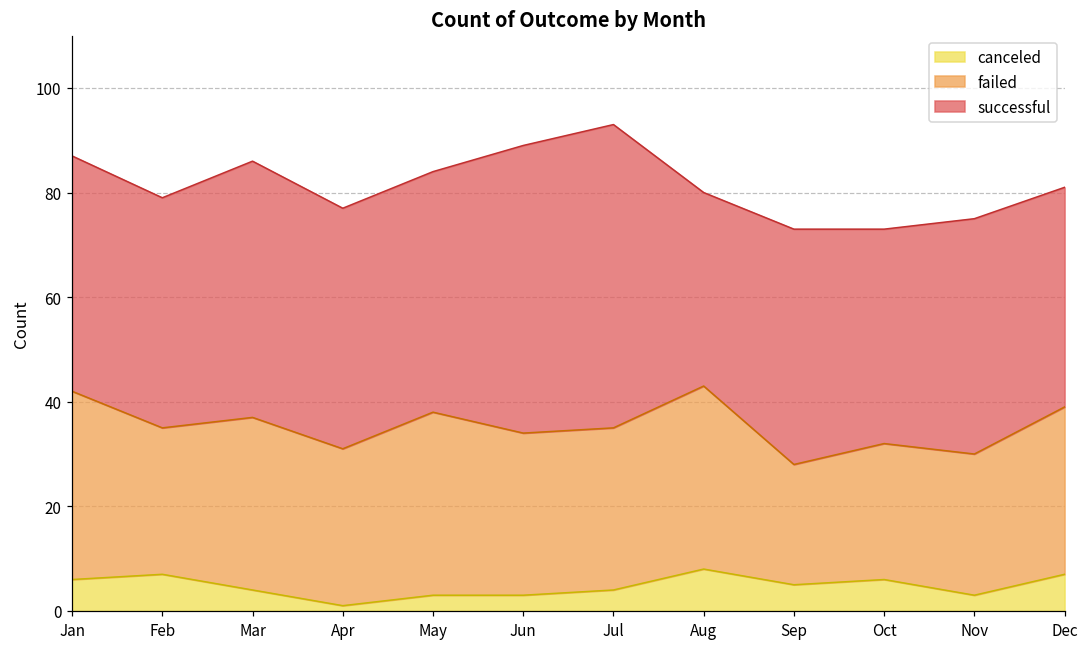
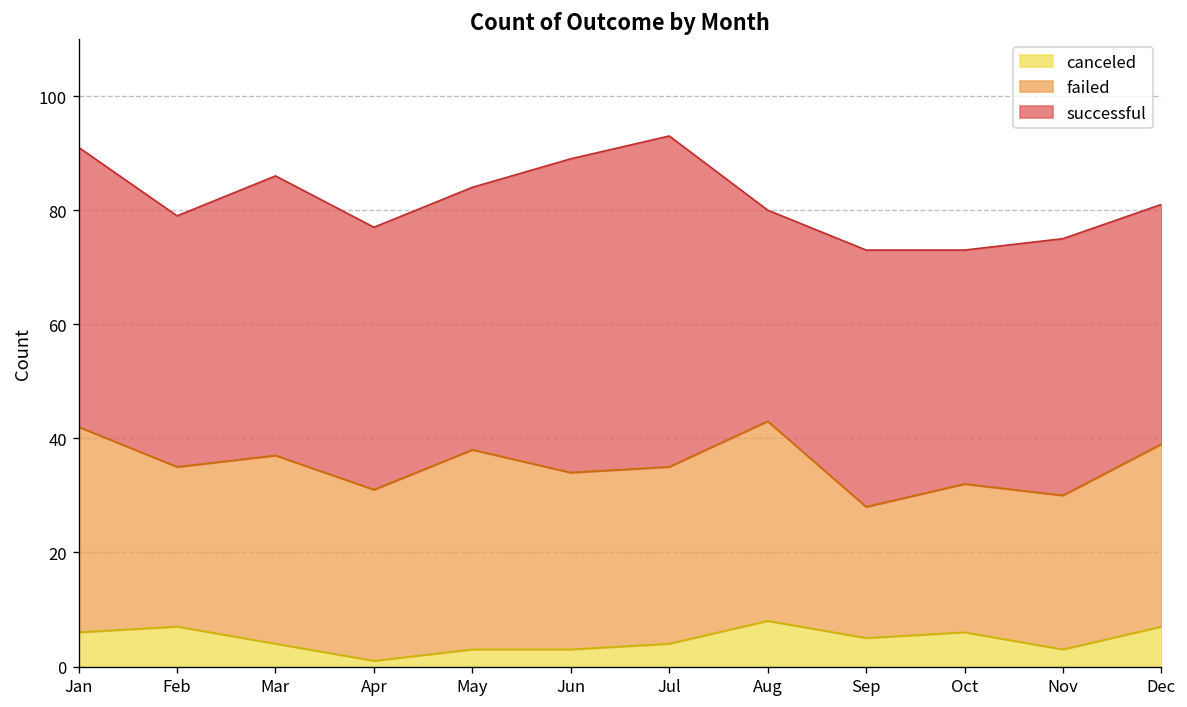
  {
    "canceled": {
      "Jan": 6,
      "Feb": 7,
      "Mar": 4,
      "Apr": 1,
      "May": 3,
      "Jun": 3,
      "Jul": 4,
      "Aug": 8,
      "Sep": 5,
      "Oct": 6,
      "Nov": 3,
      "Dec": 7
    },
    "failed": {
      "Jan": 36,
      "Feb": 28,
      "Mar": 33,
      "Apr": 30,
      "May": 35,
      "Jun": 31,
      "Jul": 31,
      "Aug": 35,
      "Sep": 23,
      "Oct": 26,
      "Nov": 27,
      "Dec": 32
    },
    "successful": {
-     "Jan": 45,
+     "Jan": 49,
      "Feb": 44,
      "Mar": 49,
      "Apr": 46,
      "May": 46,
      "Jun": 55,
      "Jul": 58,
      "Aug": 37,
      "Sep": 45,
      "Oct": 41,
      "Nov": 45,
      "Dec": 42
    }
  }
